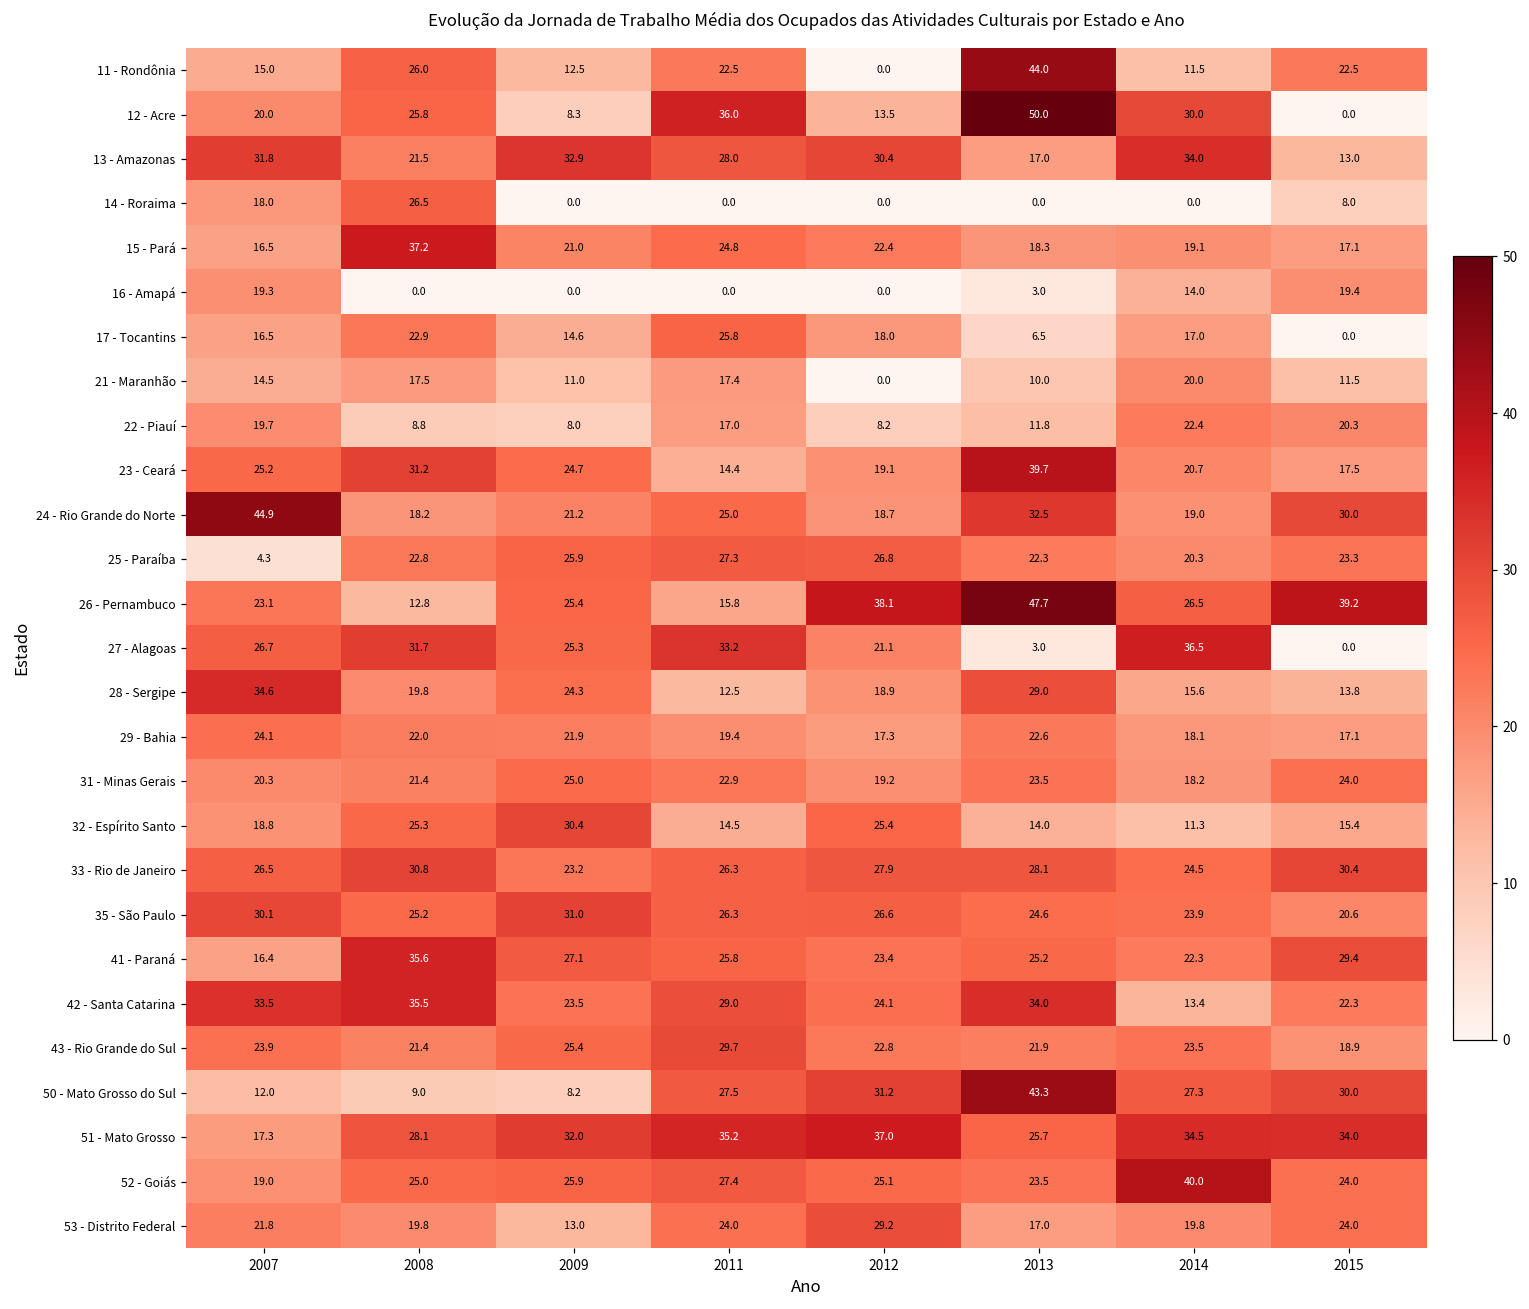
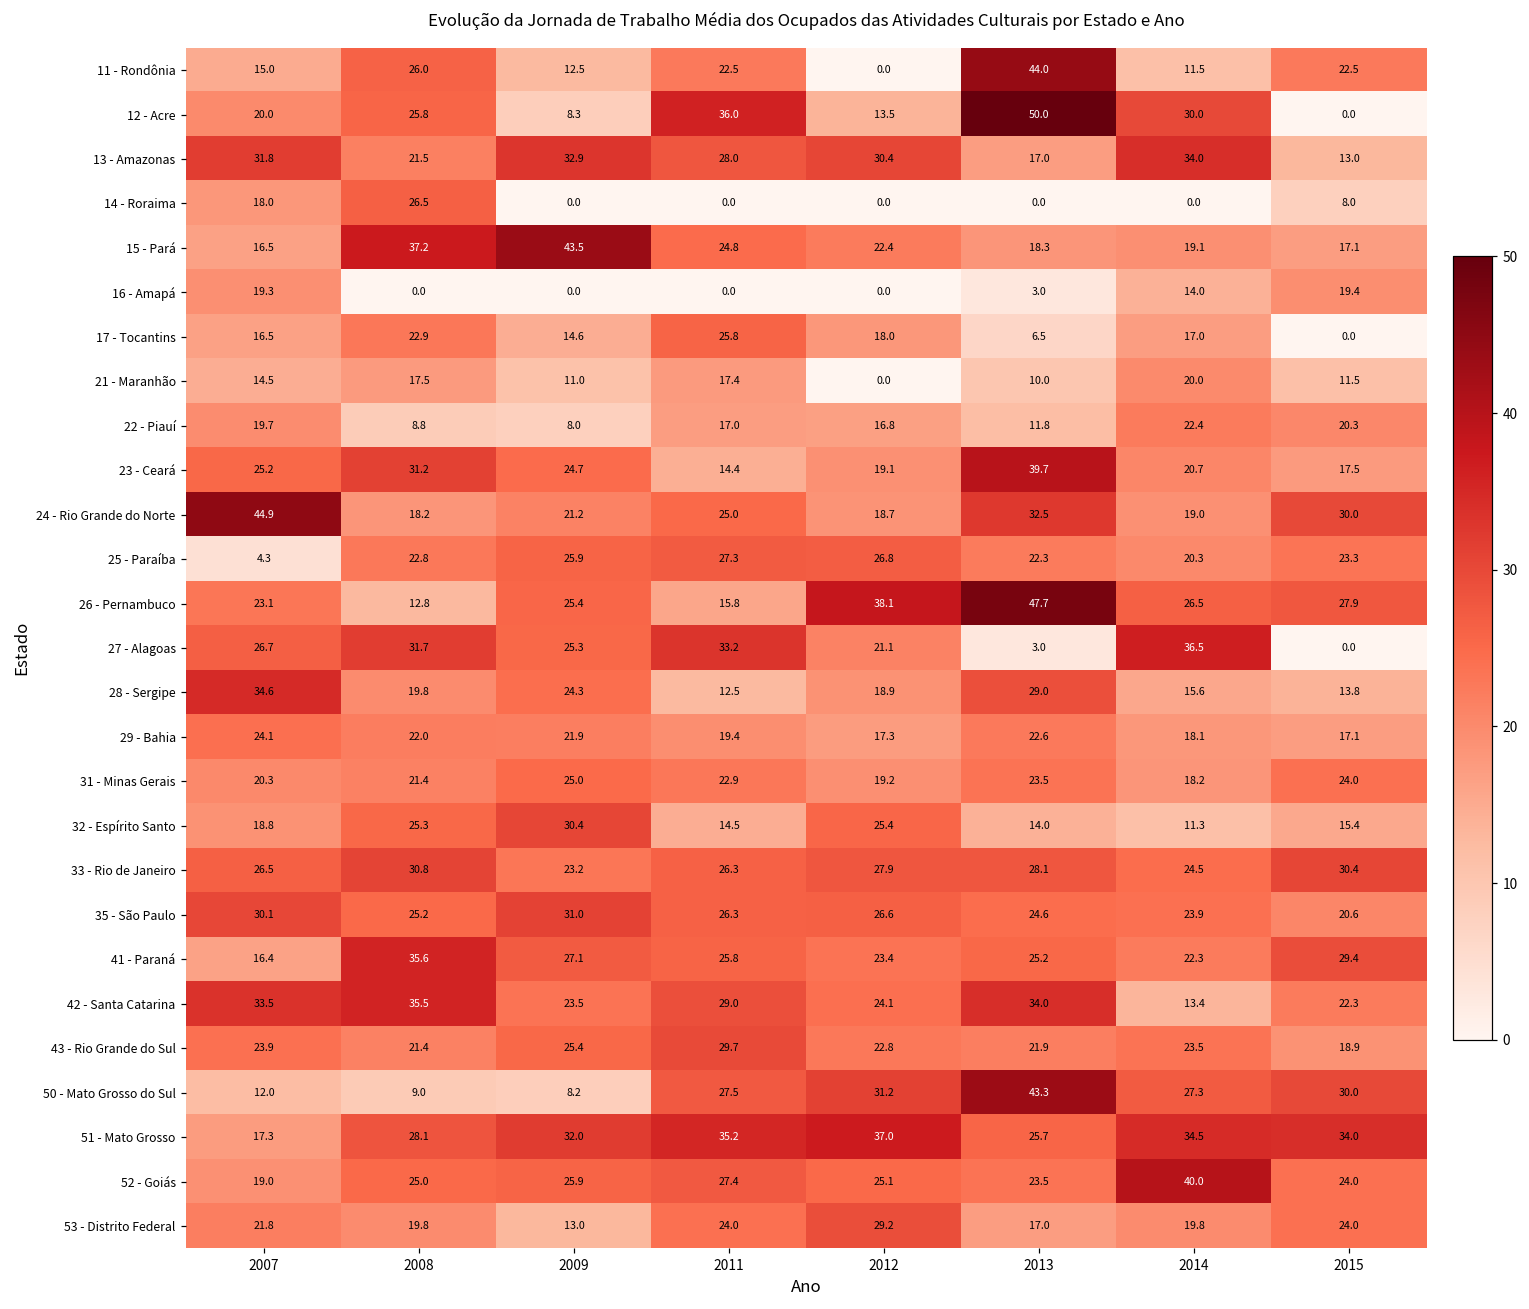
  {
    "15 - Pará": {
      "2007": 16.5,
      "2008": 37.2,
-     "2009": 21.0,
+     "2009": 43.5,
      "2011": 24.8,
      "2012": 22.4,
      "2013": 18.3,
      "2014": 19.1,
      "2015": 17.1
    },
    "22 - Piauí": {
      "2007": 19.7,
      "2008": 8.8,
      "2009": 8.0,
      "2011": 17.0,
-     "2012": 8.2,
+     "2012": 16.8,
      "2013": 11.8,
      "2014": 22.4,
      "2015": 20.3
    },
    "26 - Pernambuco": {
      "2007": 23.1,
      "2008": 12.8,
      "2009": 25.4,
      "2011": 15.8,
      "2012": 38.1,
      "2013": 47.7,
      "2014": 26.5,
-     "2015": 39.2
+     "2015": 27.9
    }
  }
